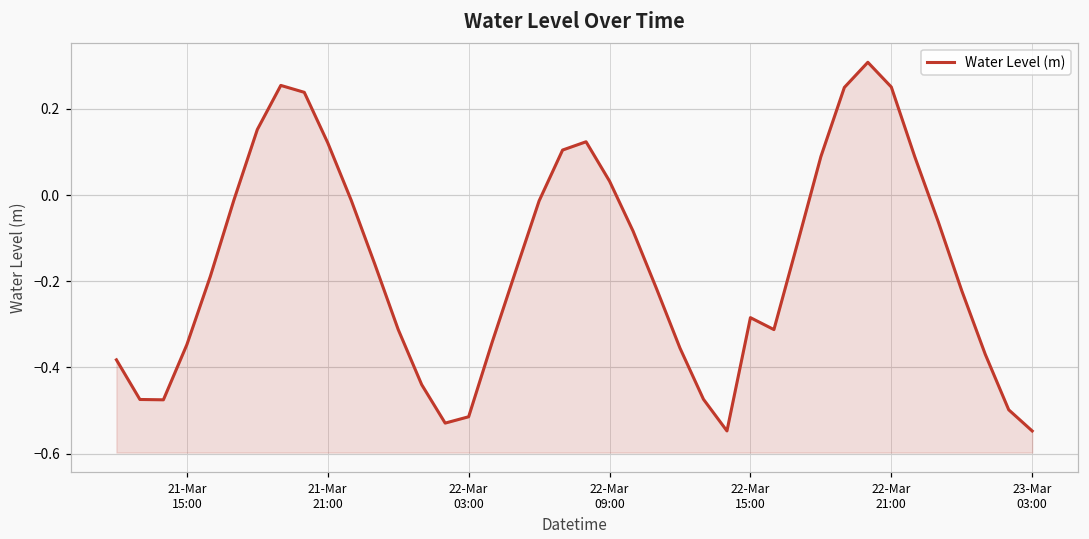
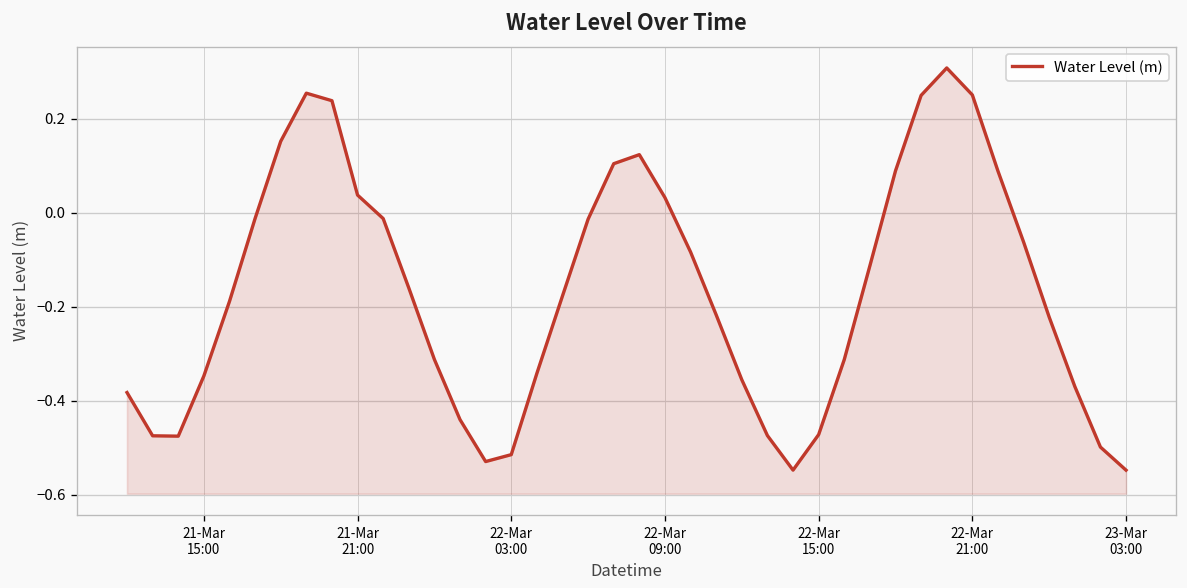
  {
    "21-Mar 15:00": -0.35,
-   "21-Mar 21:00": 0.12,
+   "21-Mar 21:00": 0.04,
    "22-Mar 03:00": -0.51,
    "22-Mar 09:00": 0.03,
-   "22-Mar 15:00": -0.28,
+   "22-Mar 15:00": -0.47,
    "22-Mar 21:00": 0.25,
    "23-Mar 03:00": -0.55
  }
